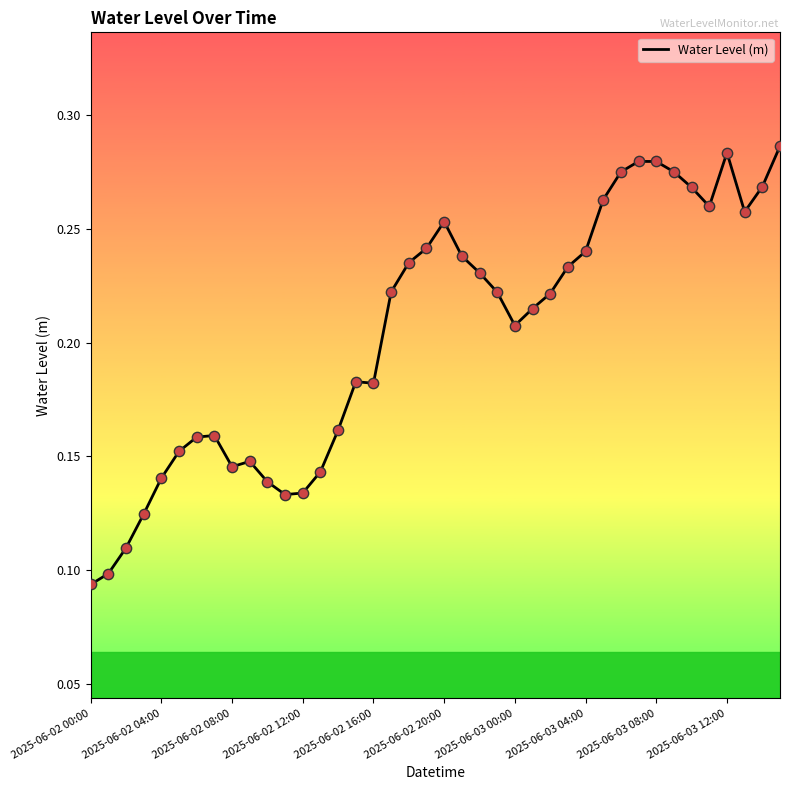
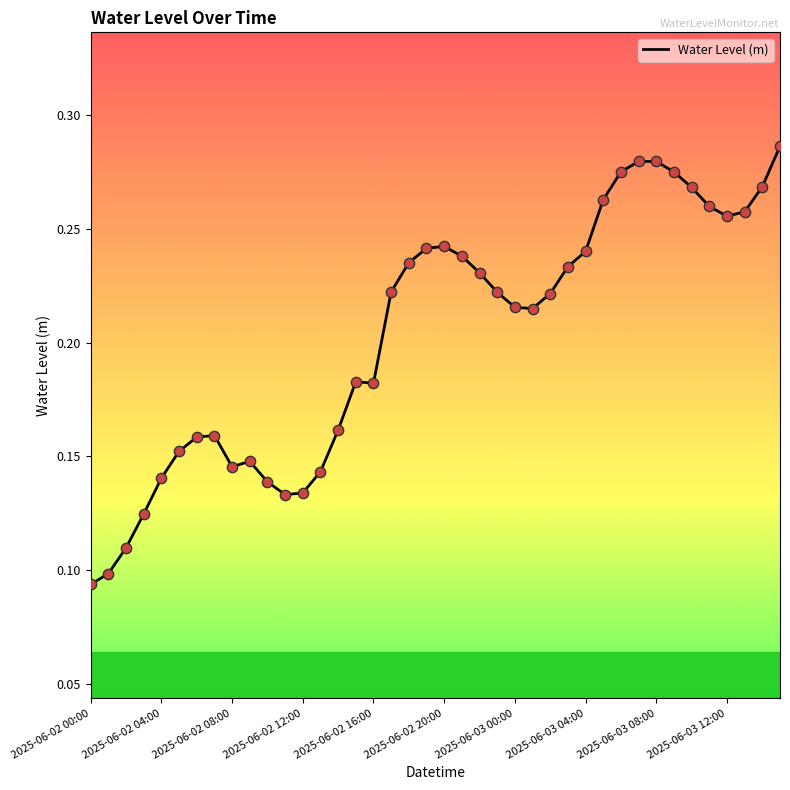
  {
    "2025-06-02 00:00": 0.094,
    "2025-06-02 04:00": 0.140,
    "2025-06-02 08:00": 0.145,
    "2025-06-02 12:00": 0.134,
    "2025-06-02 16:00": 0.182,
-   "2025-06-02 20:00": 0.253,
-   "2025-06-03 00:00": 0.207,
+   "2025-06-02 20:00": 0.242,
+   "2025-06-03 00:00": 0.216,
    "2025-06-03 04:00": 0.240,
    "2025-06-03 08:00": 0.280,
-   "2025-06-03 12:00": 0.283
+   "2025-06-03 12:00": 0.256
  }
